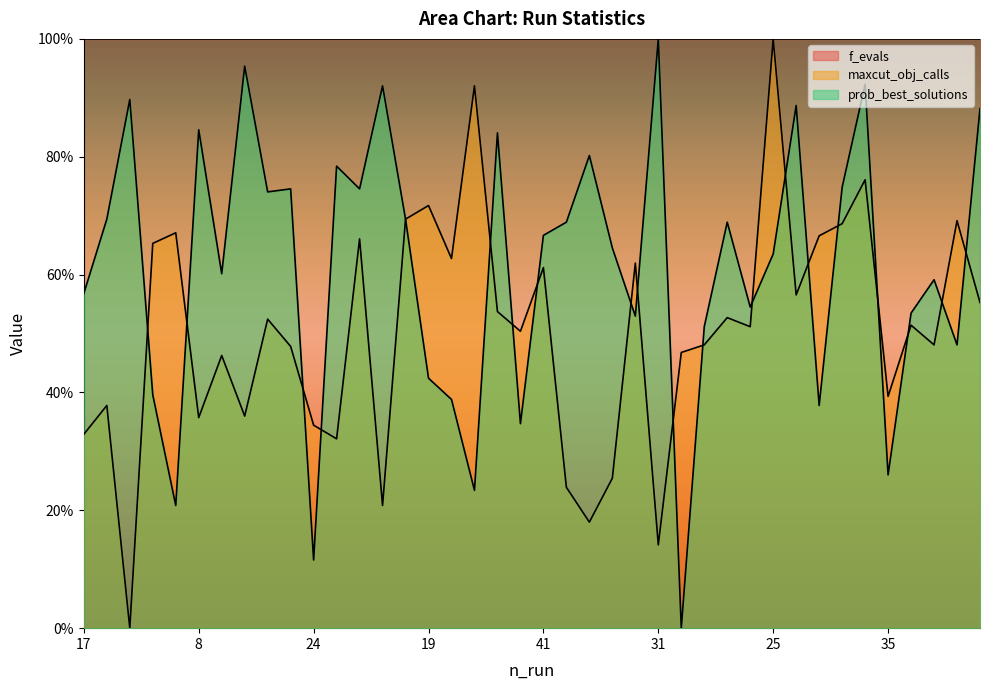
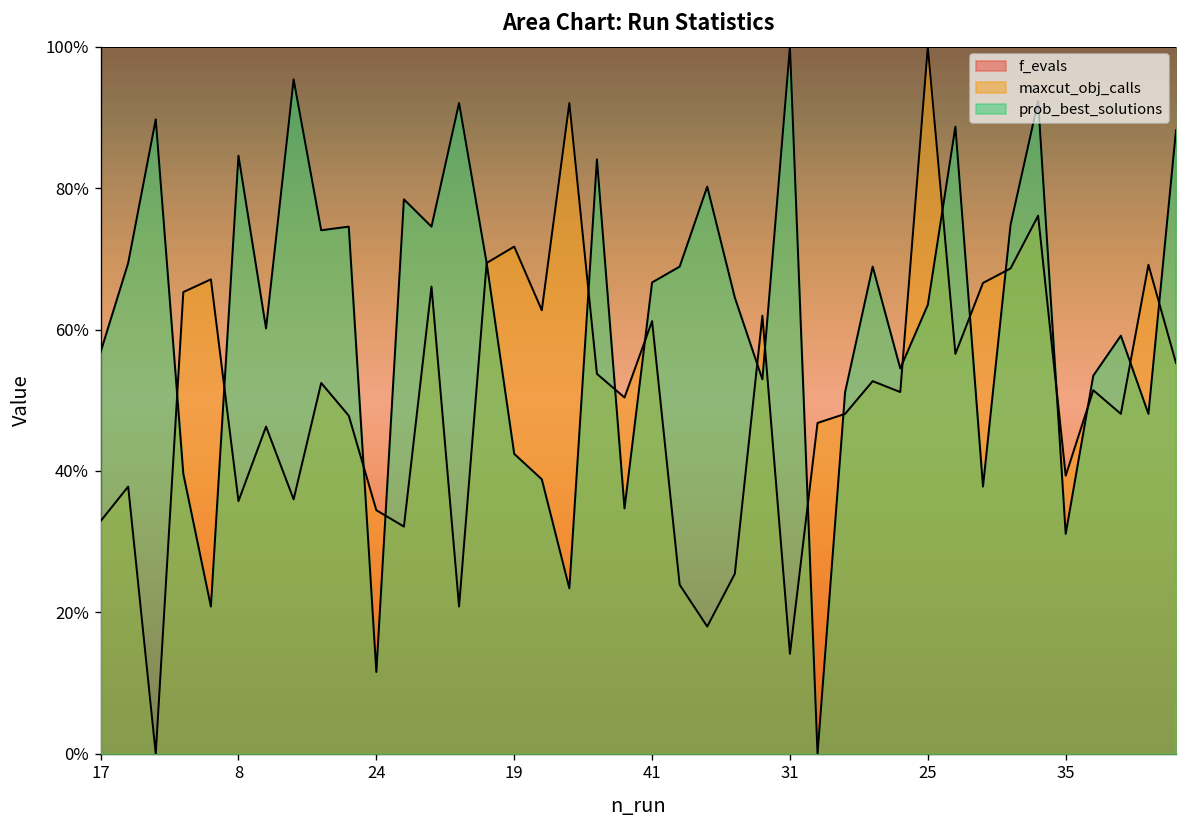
  {
    "f_evals": {
      "41": "100%",
      "35": "100%"
    },
    "maxcut_obj_calls": {
      "41": "61%",
      "35": "39%"
    },
    "prob_best_solutions": {
      "41": "67%",
      "25": "63%",
-     "35": "26%"
+     "35": "31%"
    }
  }
